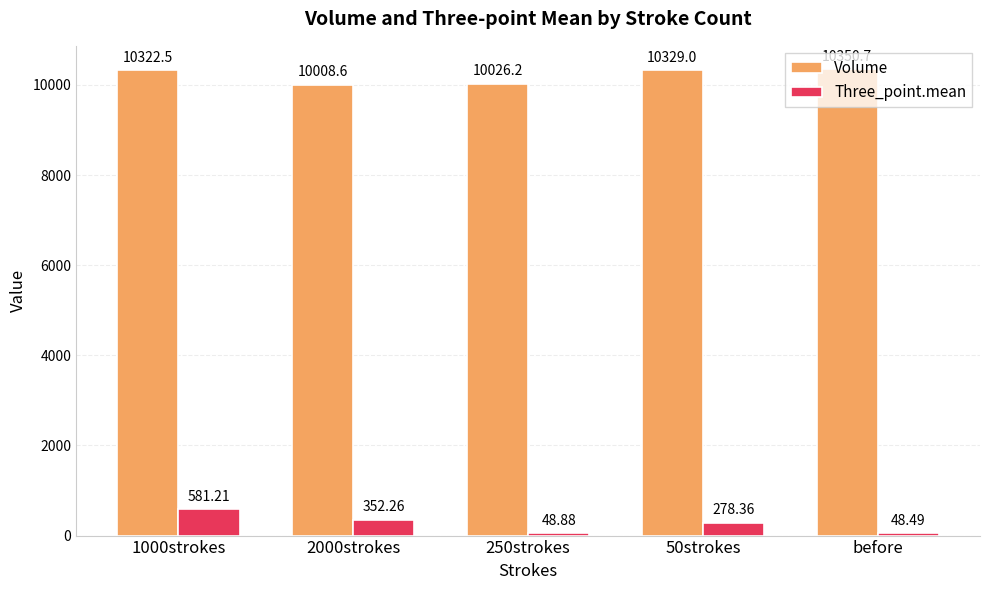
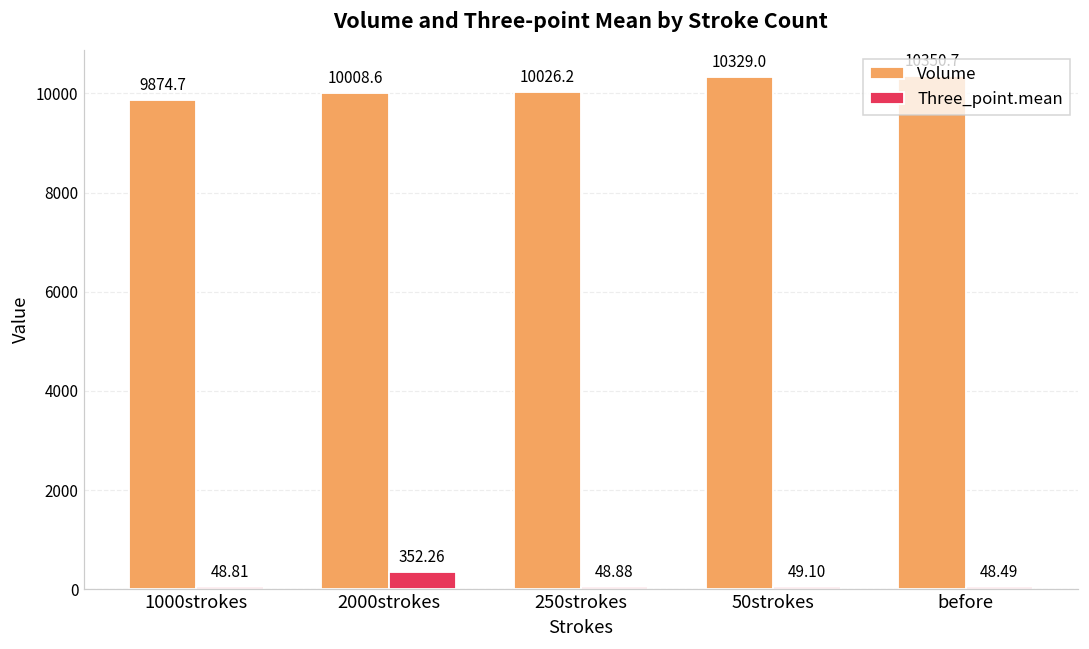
  {
    "Volume": {
-     "1000strokes": 10322.5,
+     "1000strokes": 9874.7,
      "2000strokes": 10008.6,
      "250strokes": 10026.2,
      "50strokes": 10329.0
    },
    "Three_point.mean": {
-     "1000strokes": 581.21,
+     "1000strokes": 48.81,
      "2000strokes": 352.26,
      "250strokes": 48.88,
-     "50strokes": 278.36,
+     "50strokes": 49.10,
      "before": 48.49
    }
  }
